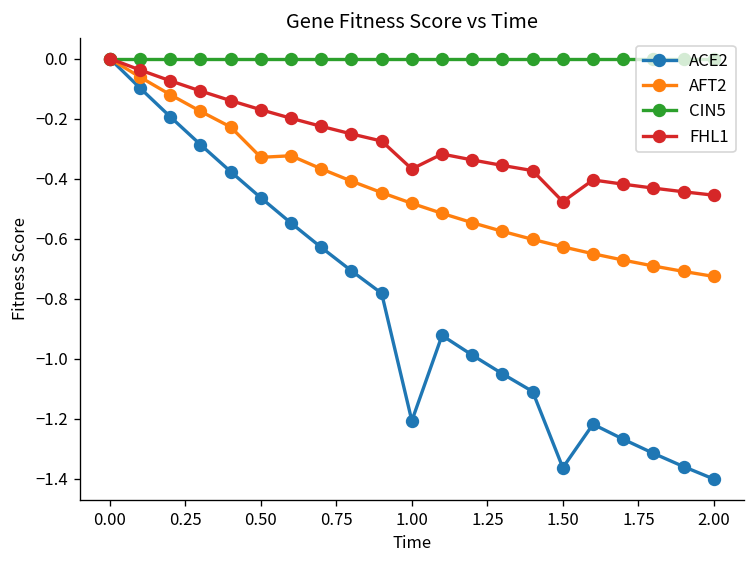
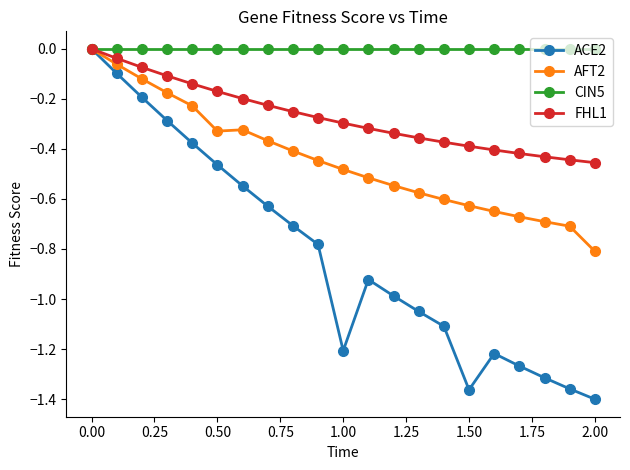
  {
    "ACE2": {
      "0.50": -0.46,
      "1.00": -1.21,
      "1.50": -1.36,
      "2.00": -1.40
    },
    "AFT2": {
      "0.50": -0.33,
      "1.00": -0.48,
      "1.50": -0.63,
-     "2.00": -0.73
+     "2.00": -0.81
    },
    "CIN5": {
      "0.50": 0.00,
      "1.00": 0.00,
      "1.50": 0.00
    },
    "FHL1": {
      "0.50": -0.17,
-     "1.00": -0.37,
-     "1.50": -0.48,
+     "1.00": -0.30,
+     "1.50": -0.39,
      "2.00": -0.45
    }
  }
